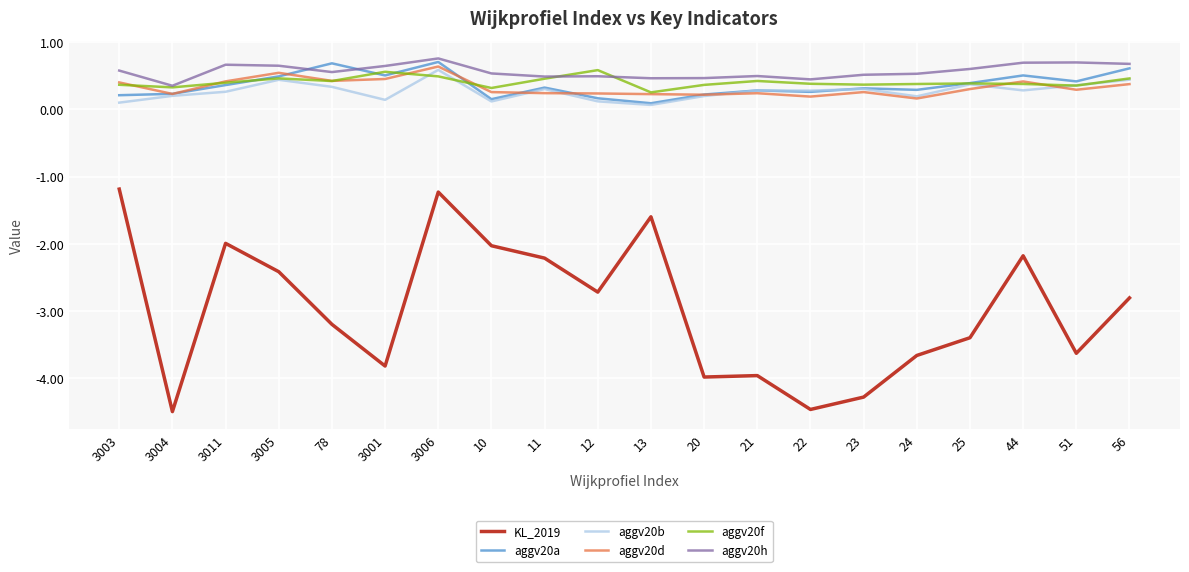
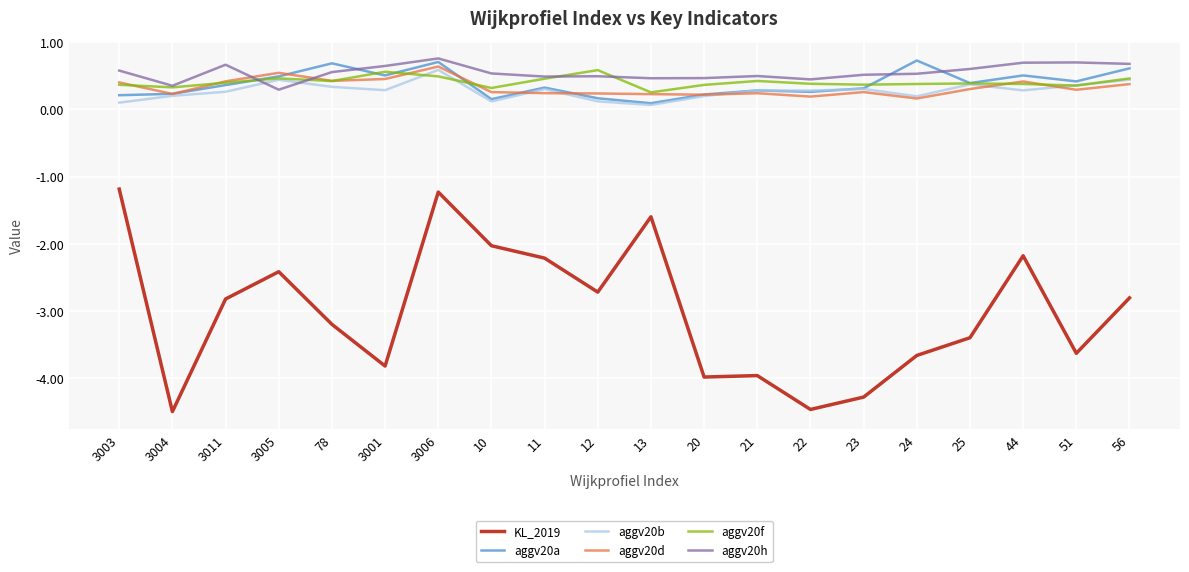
  {
    "KL_2019": {
      "3003": -1.2,
      "3004": -4.5,
-     "3011": -2.0,
+     "3011": -2.8,
      "3005": -2.4,
      "78": -3.2,
      "3001": -3.8,
      "3006": -1.2,
      "10": -2.0,
      "11": -2.2,
      "12": -2.7,
      "13": -1.6,
      "20": -4.0,
      "21": -4.0,
      "22": -4.5,
      "23": -4.3,
      "24": -3.7,
      "25": -3.4,
      "44": -2.2,
      "51": -3.6,
      "56": -2.8
    },
    "aggv20a": {
      "3003": 0.2,
      "78": 0.7,
      "3001": 0.5,
      "3006": 0.7,
      "12": 0.2,
-     "24": 0.3,
+     "24": 0.7,
      "44": 0.5,
      "51": 0.4,
      "56": 0.6
    },
    "aggv20b": {
      "3003": 0.1,
      "3011": 0.3,
      "78": 0.3,
-     "3001": 0.1,
+     "3001": 0.3,
      "3006": 0.6,
      "12": 0.1,
      "44": 0.3
    },
    "aggv20d": {
      "3005": 0.5,
      "3001": 0.4,
      "3006": 0.6,
      "10": 0.3,
      "11": 0.2,
      "12": 0.2,
      "21": 0.2,
      "22": 0.2,
      "23": 0.3,
      "25": 0.3,
      "51": 0.3,
      "56": 0.4
    },
    "aggv20f": {
      "3001": 0.6,
      "3006": 0.5,
      "10": 0.3,
      "12": 0.6,
      "20": 0.4,
      "21": 0.4,
      "22": 0.4,
      "23": 0.4,
      "24": 0.4
    },
    "aggv20h": {
      "3003": 0.6,
      "3011": 0.7,
-     "3005": 0.6,
+     "3005": 0.3,
      "78": 0.6,
      "3001": 0.6,
      "3006": 0.8,
      "10": 0.5,
      "12": 0.5,
      "13": 0.5,
      "20": 0.5,
      "21": 0.5,
      "22": 0.4,
      "23": 0.5,
      "24": 0.5,
      "25": 0.6,
      "44": 0.7,
      "51": 0.7,
      "56": 0.7
    }
  }
